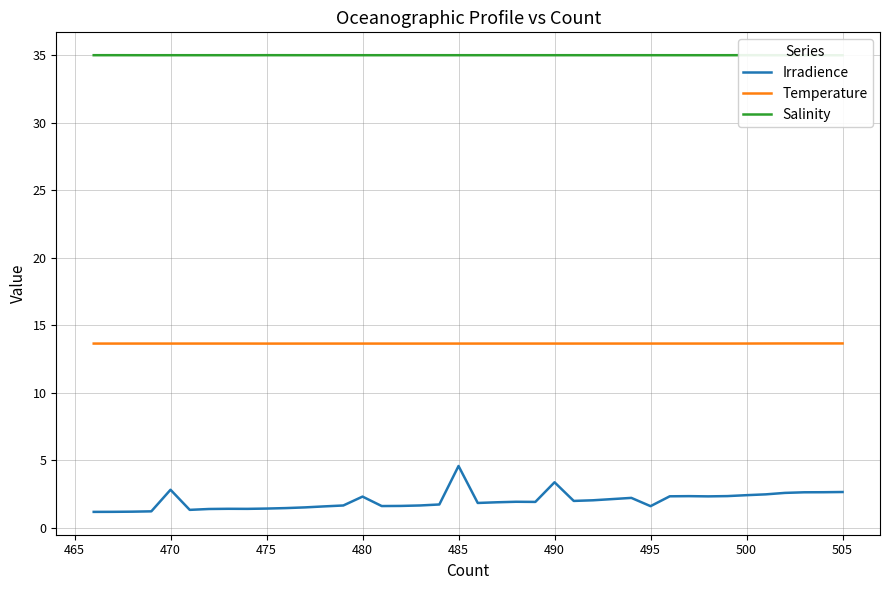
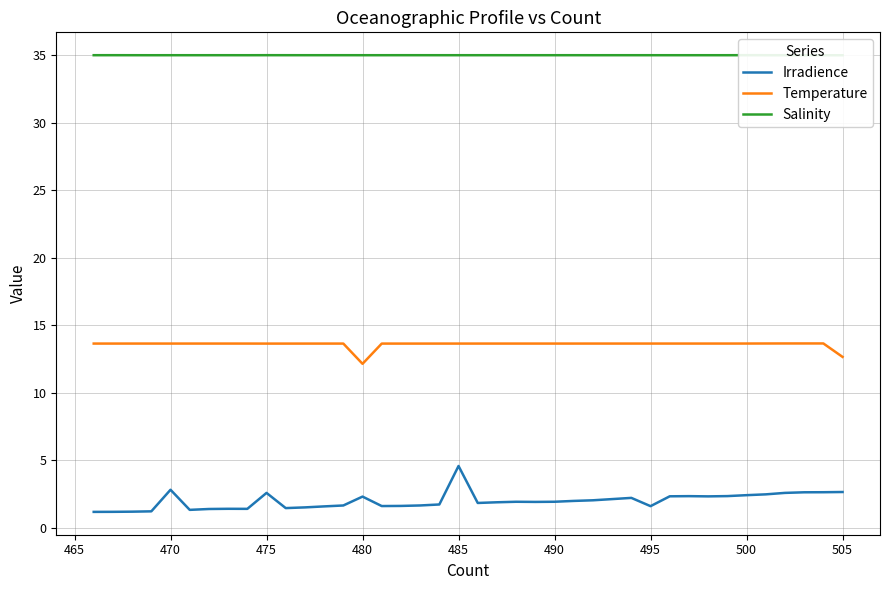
  {
    "Irradience": {
      "470": 2.8,
-     "475": 1.4,
+     "475": 2.6,
      "480": 2.3,
      "485": 4.6,
-     "490": 3.4,
+     "490": 1.9,
      "495": 1.6,
      "500": 2.4,
      "505": 2.7
    },
    "Temperature": {
      "470": 13.7,
      "475": 13.7,
-     "480": 13.7,
+     "480": 12.2,
      "485": 13.7,
      "490": 13.7,
      "495": 13.7,
      "500": 13.7,
-     "505": 13.7
+     "505": 12.7
    },
    "Salinity": {
      "470": 35.0,
      "475": 35.0,
      "480": 35.0,
      "485": 35.0,
      "490": 35.0,
      "495": 35.0
    }
  }
